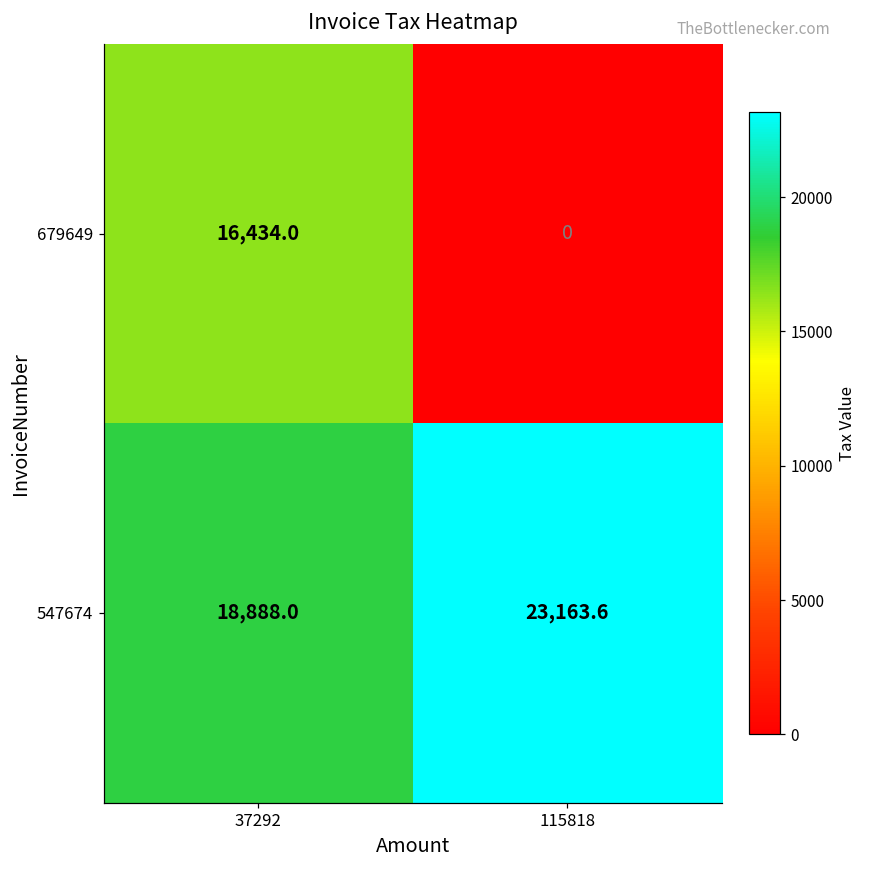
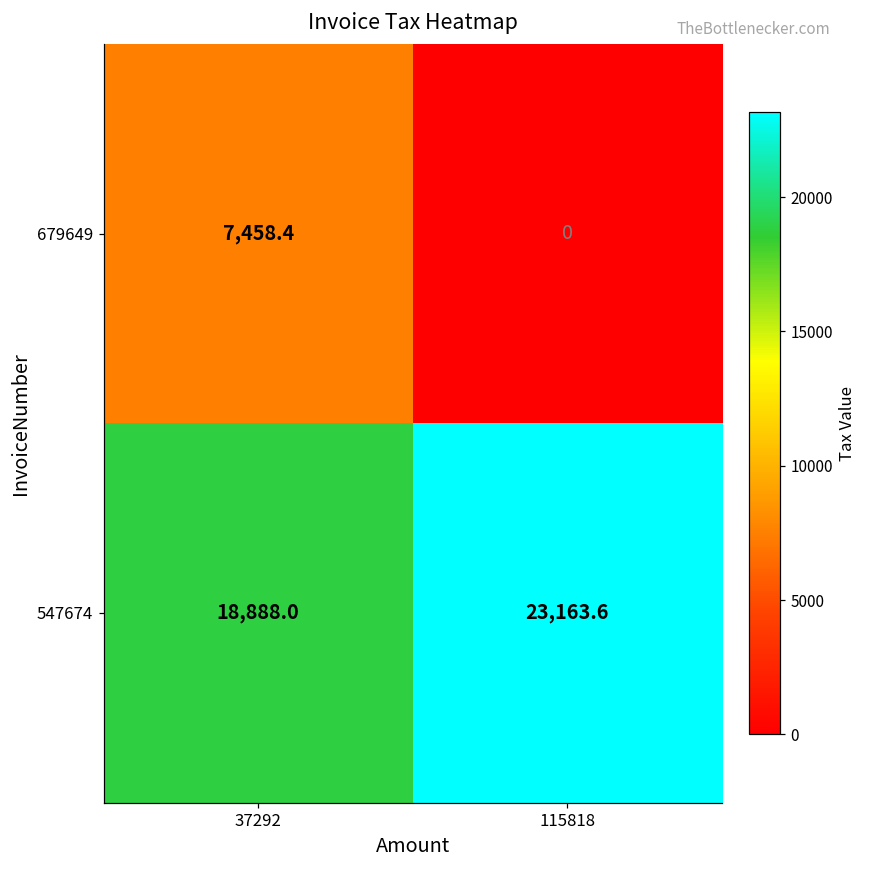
  {
    "679649": {
-     "37292": "16,434.0",
+     "37292": "7,458.4",
      "115818": "0"
    },
    "547674": {
      "37292": "18,888.0",
      "115818": "23,163.6"
    }
  }
